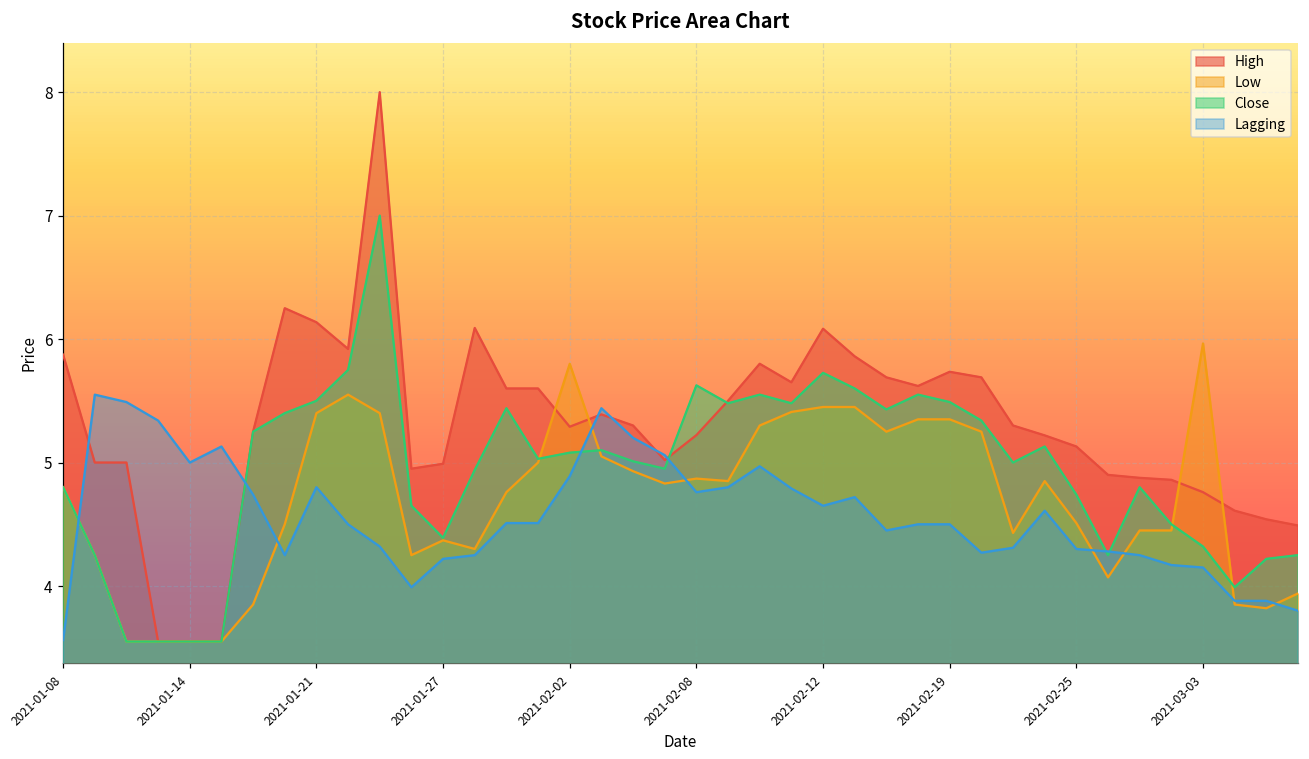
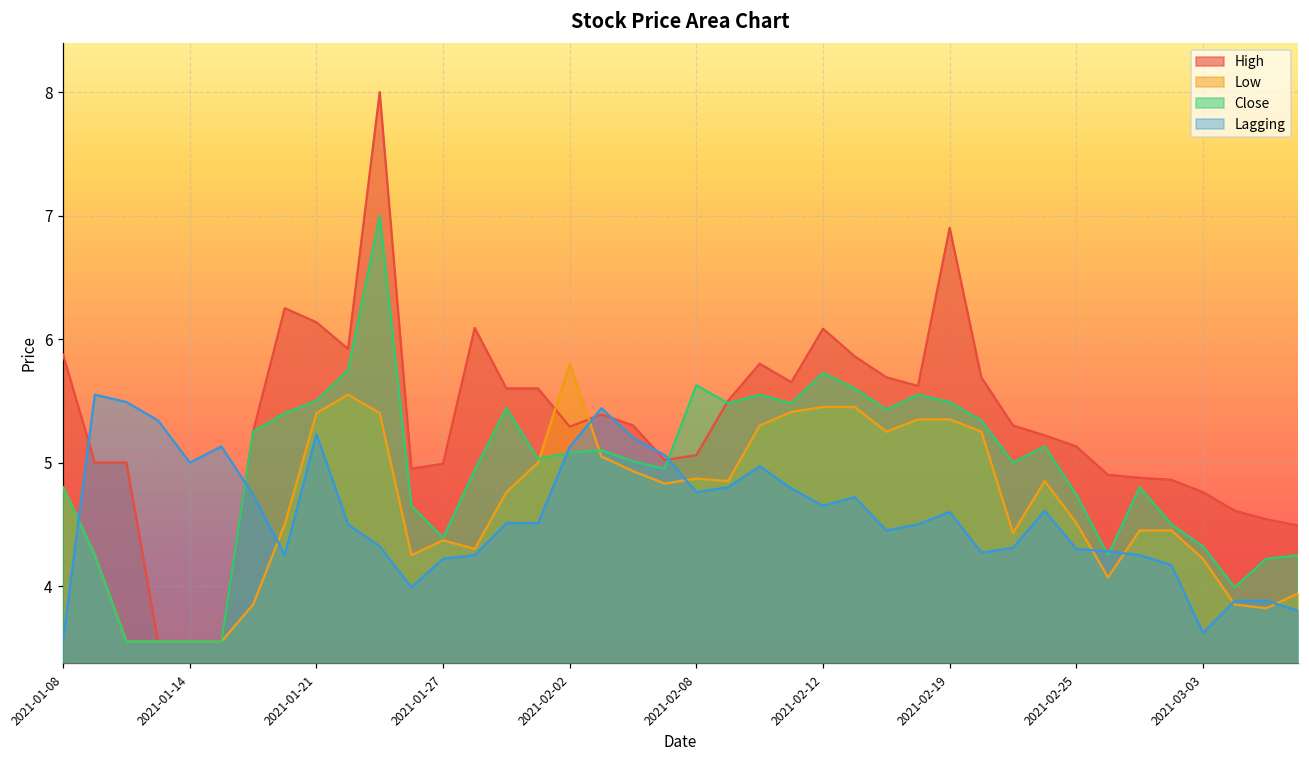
  {
    "High": {
      "2021-01-08": 5.87,
      "2021-01-21": 6.14,
      "2021-01-27": 4.99,
      "2021-02-02": 5.29,
-     "2021-02-08": 5.22,
+     "2021-02-08": 5.06,
      "2021-02-12": 6.08,
-     "2021-02-19": 5.74,
+     "2021-02-19": 6.90,
      "2021-02-25": 5.13,
      "2021-03-03": 4.76
    },
    "Low": {
      "2021-01-21": 5.40,
      "2021-02-02": 5.80,
      "2021-02-08": 4.87,
      "2021-02-12": 5.45,
      "2021-02-19": 5.35,
      "2021-02-25": 4.51,
-     "2021-03-03": 5.96
+     "2021-03-03": 4.22
    },
    "Close": {
      "2021-01-21": 5.50,
      "2021-02-02": 5.08,
      "2021-02-08": 5.63,
      "2021-02-12": 5.73,
      "2021-02-19": 5.49,
      "2021-02-25": 4.74,
      "2021-03-03": 4.32
    },
    "Lagging": {
      "2021-01-08": 3.56,
      "2021-01-14": 5.00,
-     "2021-01-21": 4.80,
+     "2021-01-21": 5.23,
      "2021-01-27": 4.22,
-     "2021-02-02": 4.89,
+     "2021-02-02": 5.13,
      "2021-02-08": 4.76,
      "2021-02-12": 4.65,
-     "2021-02-19": 4.5,
+     "2021-02-19": 4.6,
      "2021-02-25": 4.30,
-     "2021-03-03": 4.15
+     "2021-03-03": 3.62
    }
  }
